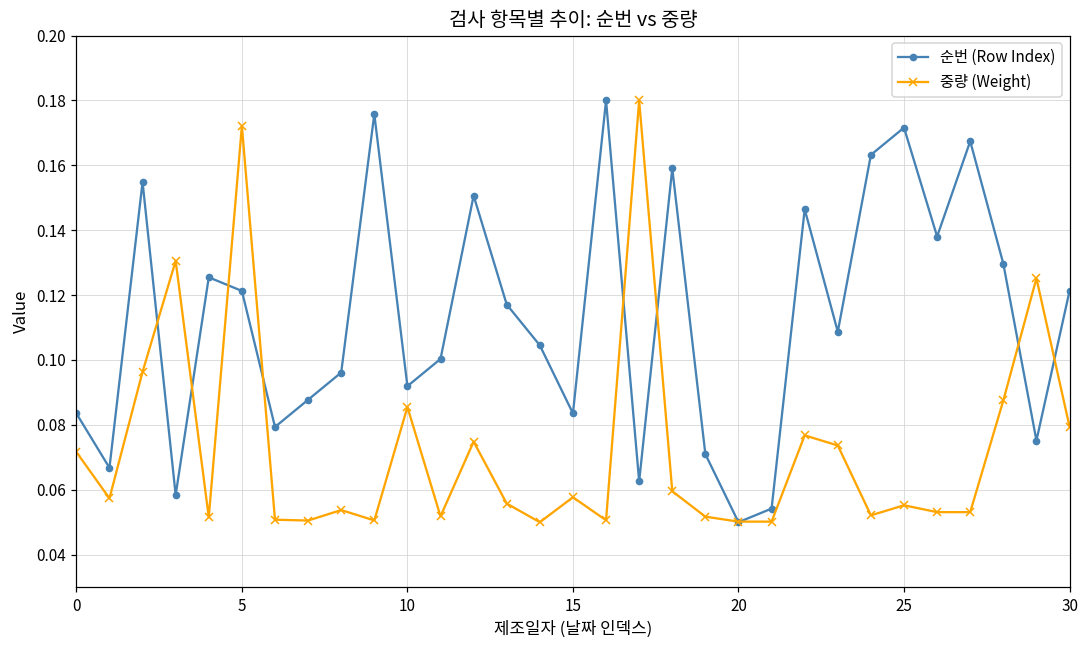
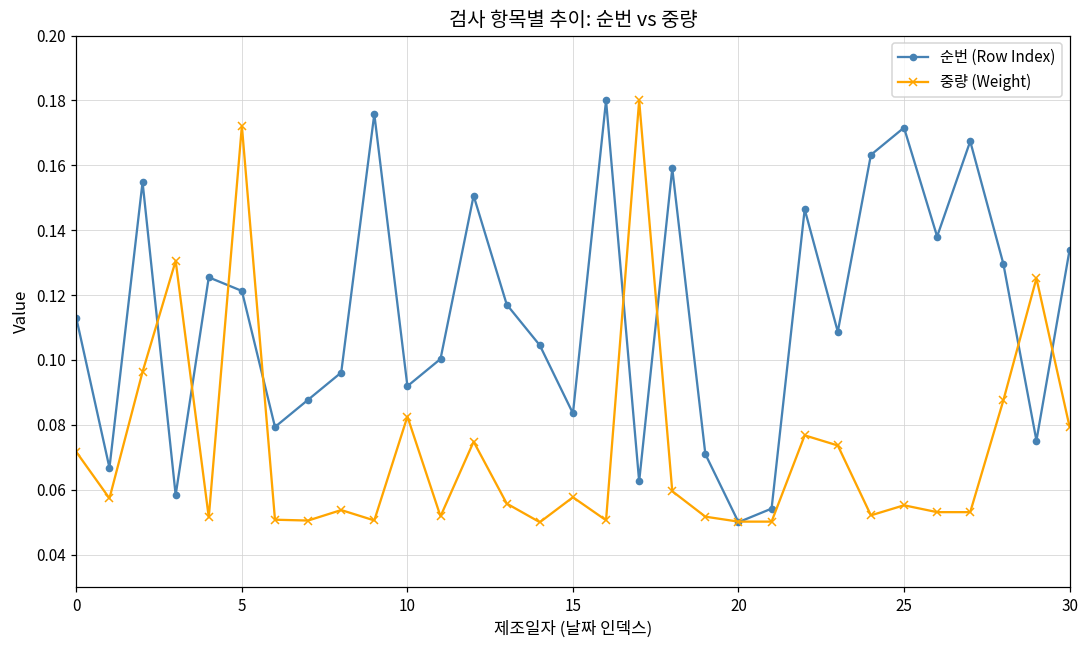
  {
    "순번 (Row Index)": {
-     "0": 0.084,
+     "0": 0.113,
      "5": 0.121,
      "10": 0.092,
      "15": 0.084,
      "25": 0.172,
-     "30": 0.121
+     "30": 0.134
    },
    "중량 (Weight)": {
      "0": 0.072,
      "5": 0.172,
-     "10": 0.085,
+     "10": 0.083,
      "15": 0.058,
      "25": 0.055,
      "30": 0.079
    }
  }
